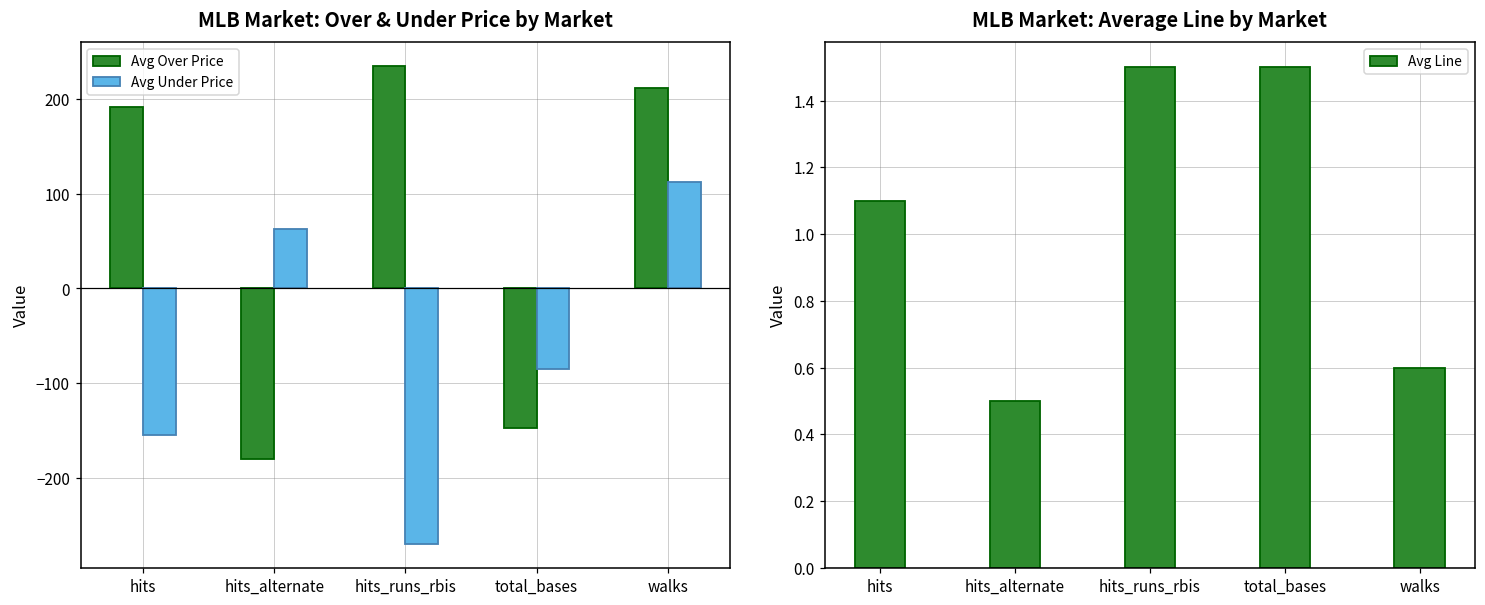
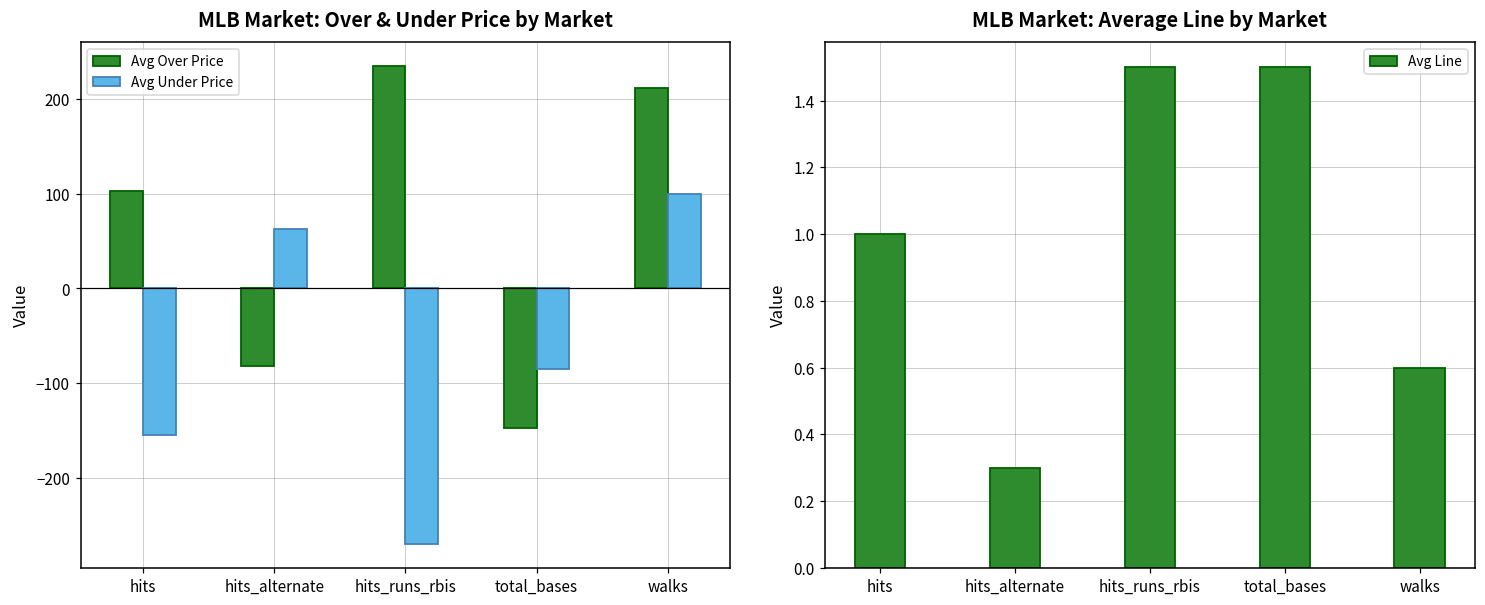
  {
    "MLB Market: Over & Under Price by Market": {
      "Avg Over Price": {
-       "hits": 190,
-       "hits_alternate": -180,
+       "hits": 100,
+       "hits_alternate": -80,
        "hits_runs_rbis": 240,
        "total_bases": -150,
        "walks": 210
      },
      "Avg Under Price": {
        "hits": -160,
        "hits_alternate": 60,
        "hits_runs_rbis": -270,
        "total_bases": -90,
-       "walks": 110
+       "walks": 100
      }
    },
    "MLB Market: Average Line by Market": {
-     "hits": 1.1,
-     "hits_alternate": 0.5,
+     "hits": 1.0,
+     "hits_alternate": 0.3,
      "hits_runs_rbis": 1.5,
      "total_bases": 1.5,
      "walks": 0.6
    }
  }
